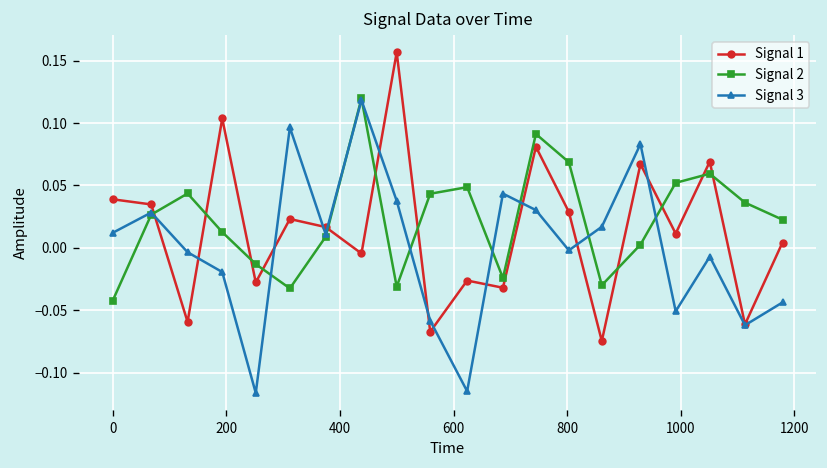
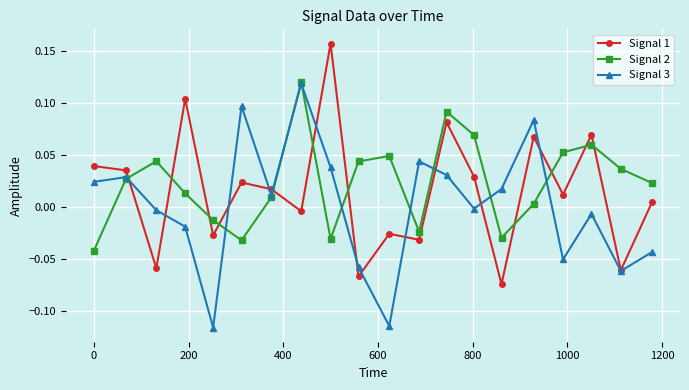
  {
    "Signal 1": {
      "0": 0.039
    },
    "Signal 2": {
      "0": -0.042
    },
    "Signal 3": {
-     "0": 0.012
+     "0": 0.024
    }
  }
